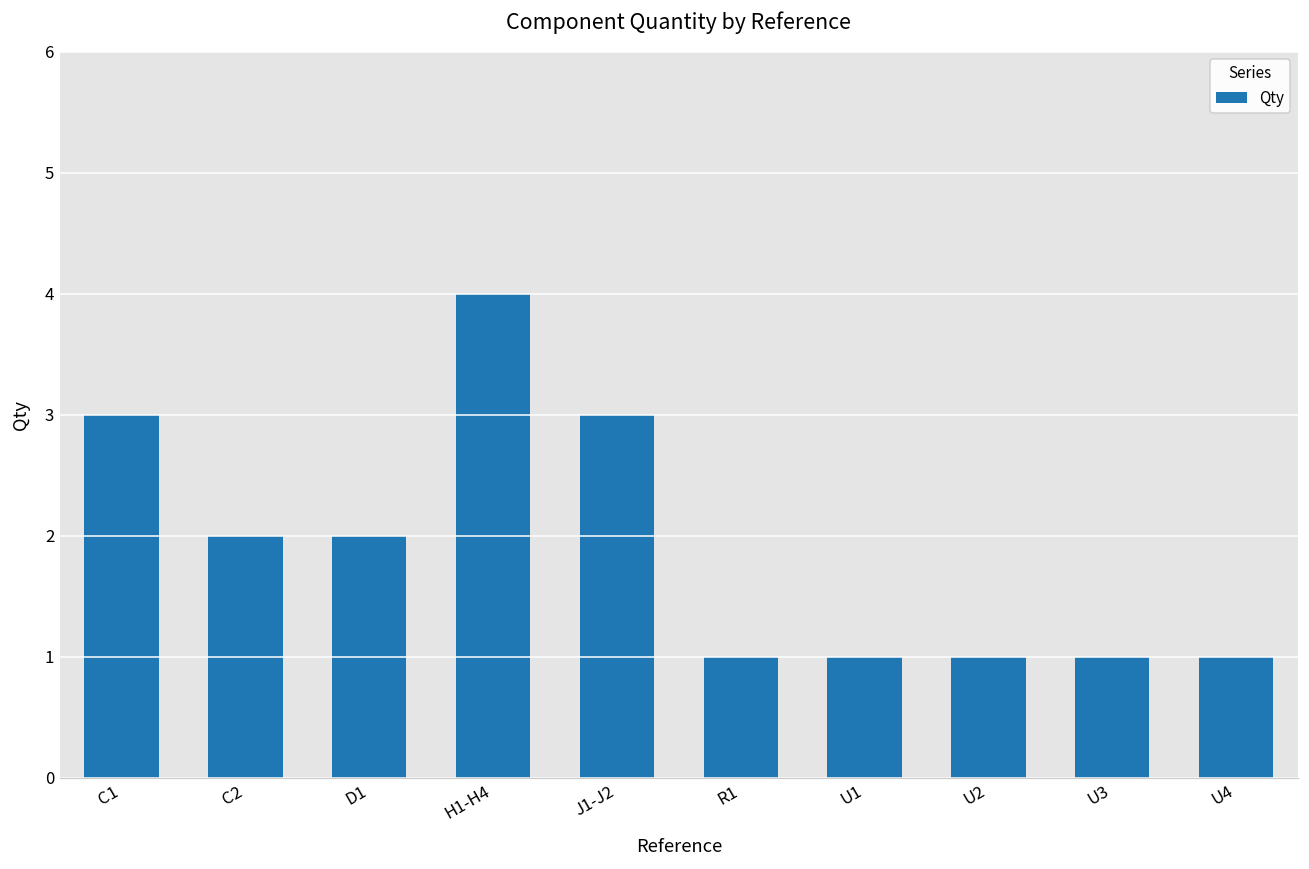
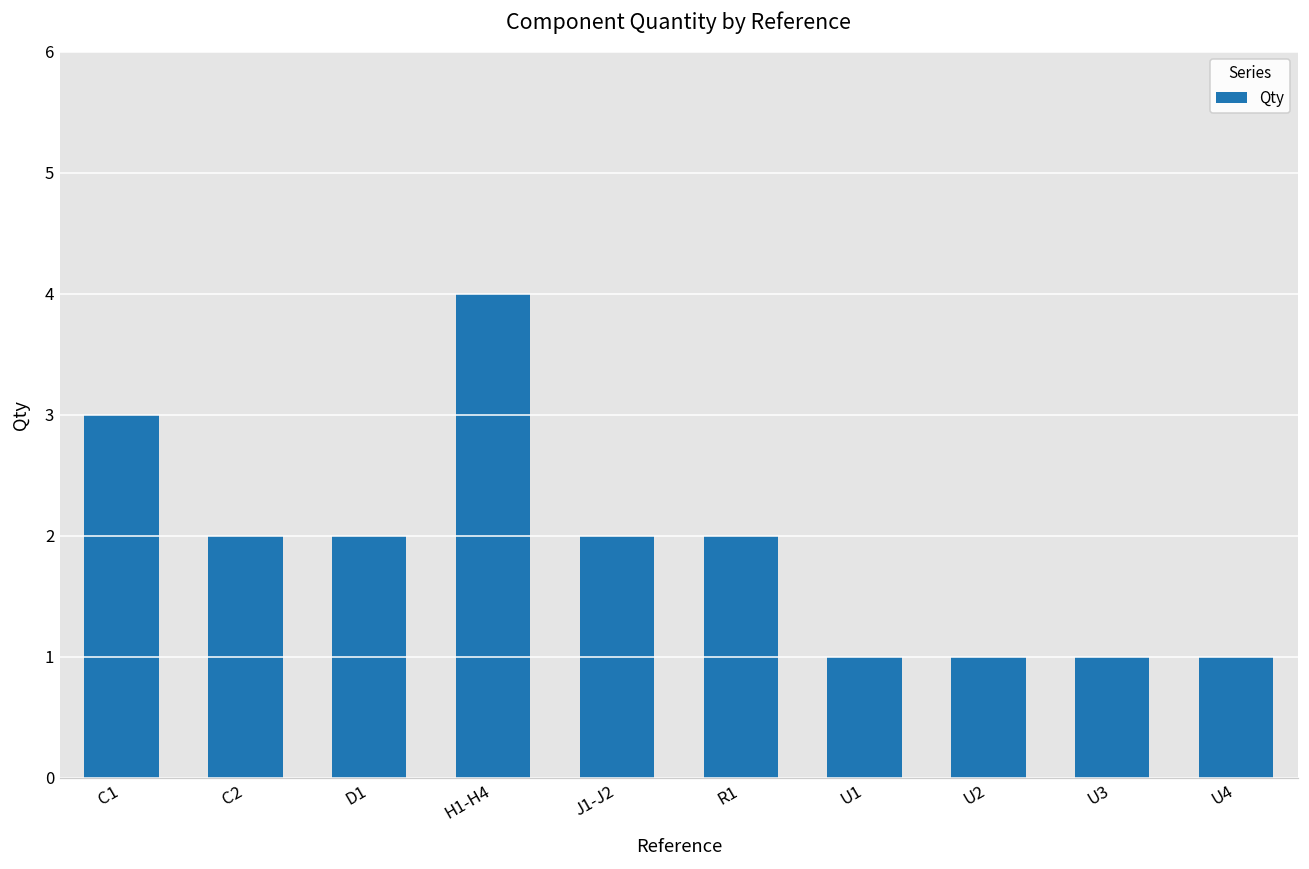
  {
    "C1": 3,
    "C2": 2,
    "D1": 2,
    "H1-H4": 4,
-   "J1-J2": 3,
-   "R1": 1,
+   "J1-J2": 2,
+   "R1": 2,
    "U1": 1,
    "U2": 1,
    "U3": 1,
    "U4": 1
  }
